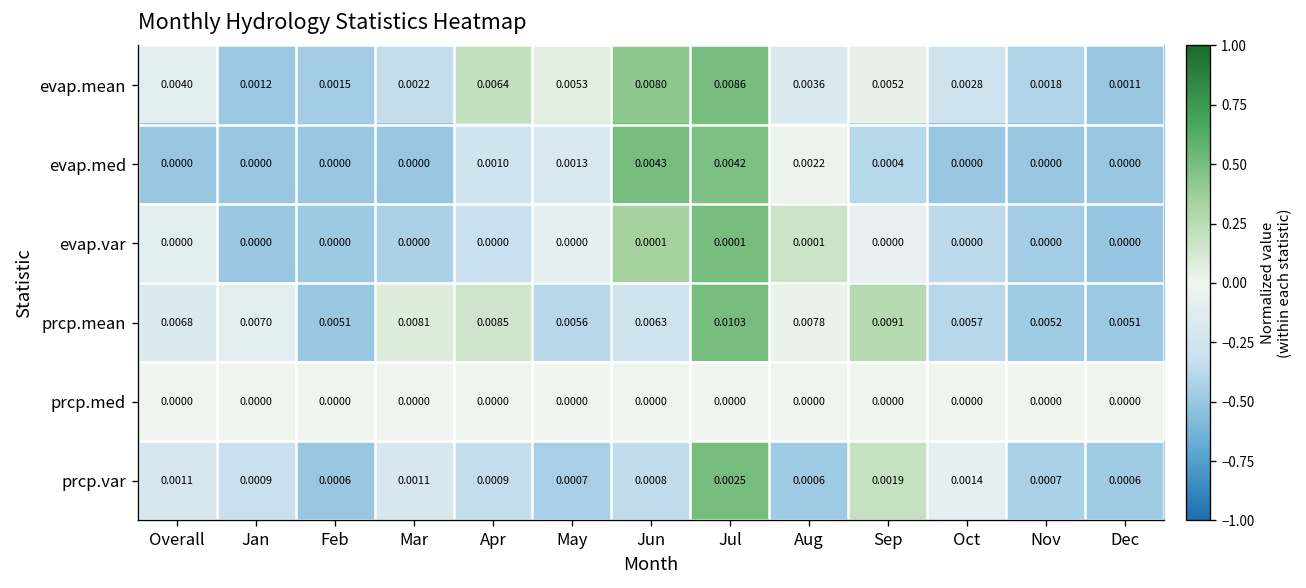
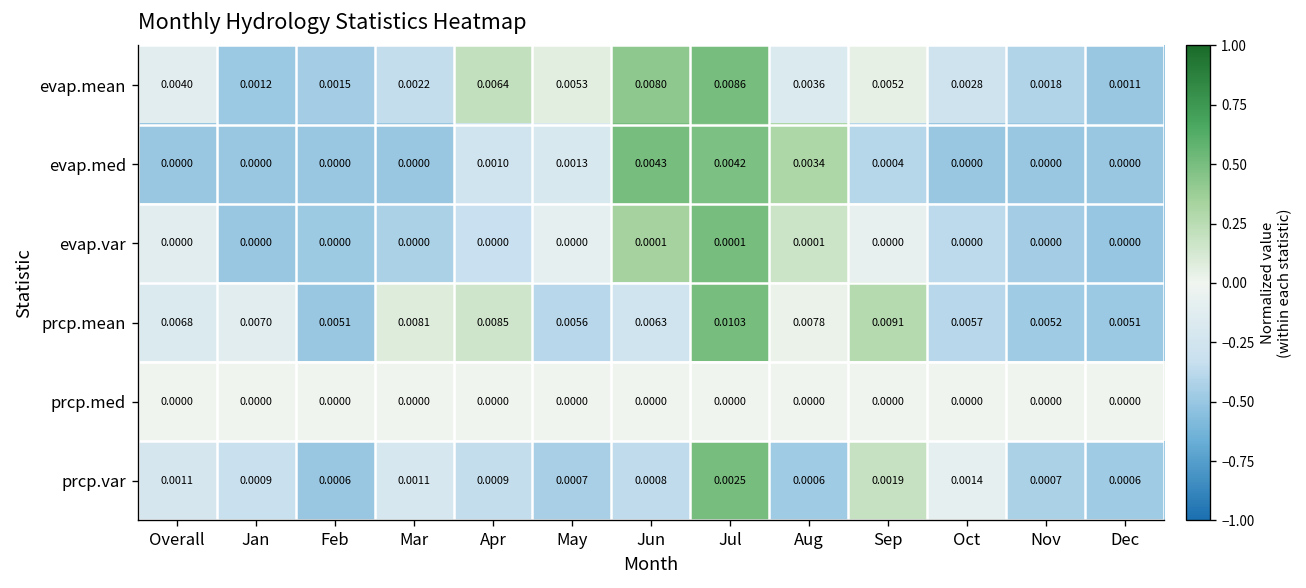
  {
    "evap.mean": {
      "Overall": 0.0040,
      "Jan": 0.0012,
      "Feb": 0.0015,
      "Mar": 0.0022,
      "Apr": 0.0064,
      "May": 0.0053,
      "Jun": 0.0080,
      "Jul": 0.0086,
      "Aug": 0.0036,
      "Sep": 0.0052,
      "Oct": 0.0028,
      "Nov": 0.0018,
      "Dec": 0.0011
    },
    "evap.med": {
      "Overall": 0.0000,
      "Jan": 0.0000,
      "Feb": 0.0000,
      "Mar": 0.0000,
      "Apr": 0.0010,
      "May": 0.0013,
      "Jun": 0.0043,
      "Jul": 0.0042,
-     "Aug": 0.0022,
+     "Aug": 0.0034,
      "Sep": 0.0004,
      "Oct": 0.0000,
      "Nov": 0.0000,
      "Dec": 0.0000
    },
    "evap.var": {
      "Overall": 0.0000,
      "Jan": 0.0000,
      "Feb": 0.0000,
      "Mar": 0.0000,
      "Apr": 0.0000,
      "May": 0.0000,
      "Jun": 0.0001,
      "Jul": 0.0001,
      "Aug": 0.0001,
      "Sep": 0.0000,
      "Oct": 0.0000,
      "Nov": 0.0000,
      "Dec": 0.0000
    },
    "prcp.mean": {
      "Overall": 0.0068,
      "Jan": 0.0070,
      "Feb": 0.0051,
      "Mar": 0.0081,
      "Apr": 0.0085,
      "May": 0.0056,
      "Jun": 0.0063,
      "Jul": 0.0103,
      "Aug": 0.0078,
      "Sep": 0.0091,
      "Oct": 0.0057,
      "Nov": 0.0052,
      "Dec": 0.0051
    },
    "prcp.med": {
      "Overall": 0.0000,
      "Jan": 0.0000,
      "Feb": 0.0000,
      "Mar": 0.0000,
      "Apr": 0.0000,
      "May": 0.0000,
      "Jun": 0.0000,
      "Jul": 0.0000,
      "Aug": 0.0000,
      "Sep": 0.0000,
      "Oct": 0.0000,
      "Nov": 0.0000,
      "Dec": 0.0000
    },
    "prcp.var": {
      "Overall": 0.0011,
      "Jan": 0.0009,
      "Feb": 0.0006,
      "Mar": 0.0011,
      "Apr": 0.0009,
      "May": 0.0007,
      "Jun": 0.0008,
      "Jul": 0.0025,
      "Aug": 0.0006,
      "Sep": 0.0019,
      "Oct": 0.0014,
      "Nov": 0.0007,
      "Dec": 0.0006
    }
  }
